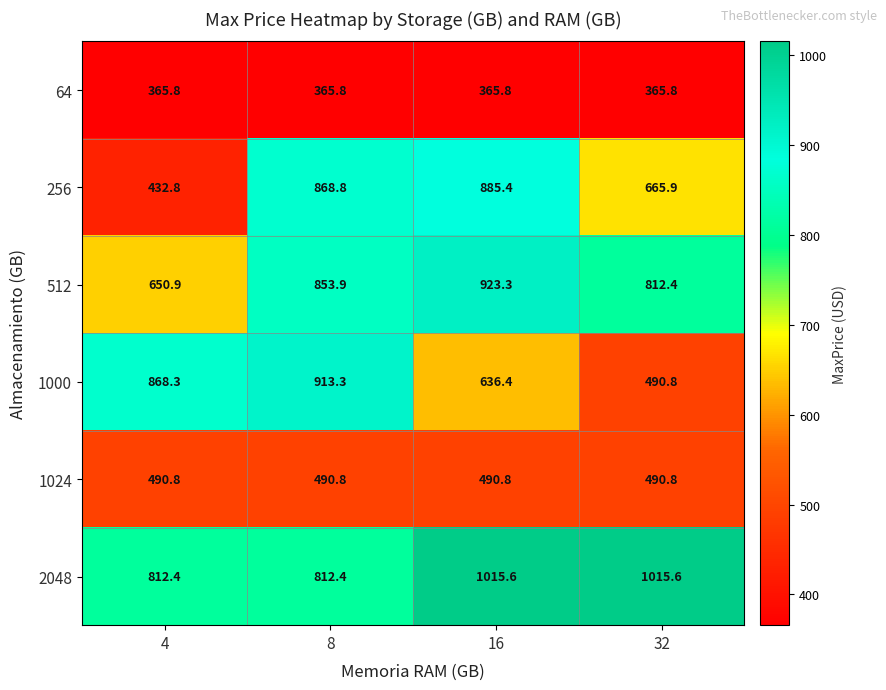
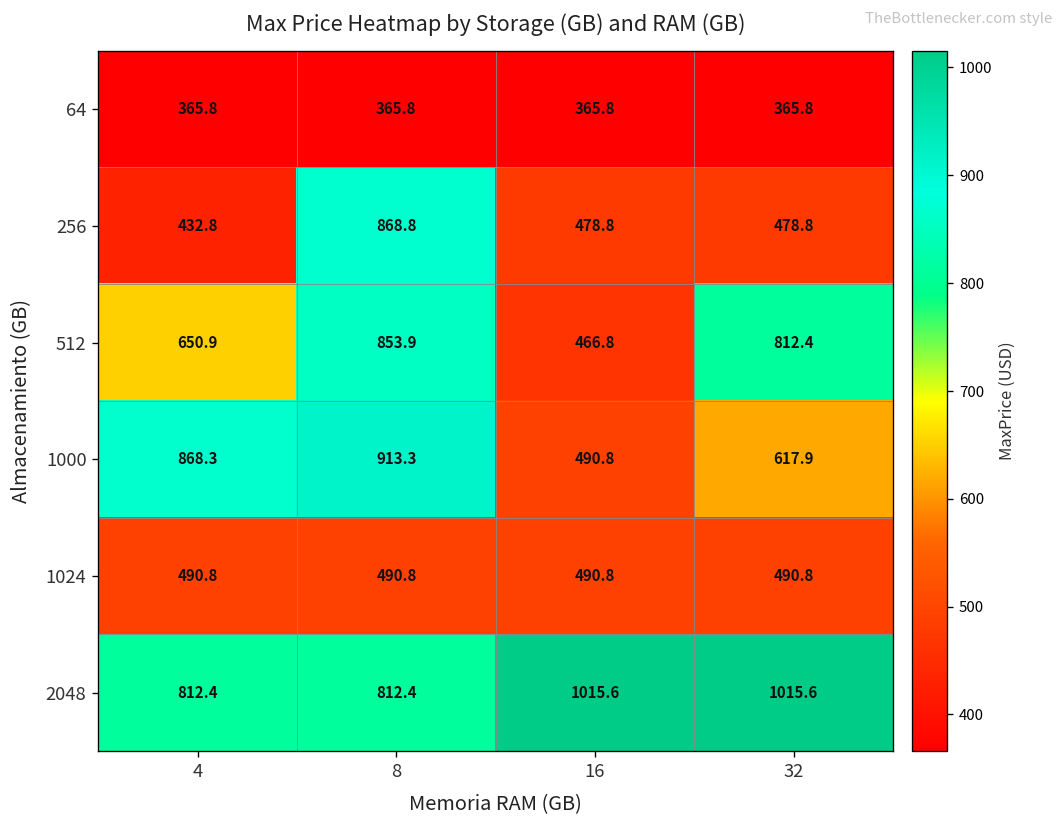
  {
    "64": {
      "4": 365.8,
      "8": 365.8,
      "16": 365.8,
      "32": 365.8
    },
    "256": {
      "4": 432.8,
      "8": 868.8,
-     "16": 885.4,
-     "32": 665.9
+     "16": 478.8,
+     "32": 478.8
    },
    "512": {
      "4": 650.9,
      "8": 853.9,
-     "16": 923.3,
+     "16": 466.8,
      "32": 812.4
    },
    "1000": {
      "4": 868.3,
      "8": 913.3,
-     "16": 636.4,
-     "32": 490.8
+     "16": 490.8,
+     "32": 617.9
    },
    "1024": {
      "4": 490.8,
      "8": 490.8,
      "16": 490.8,
      "32": 490.8
    },
    "2048": {
      "4": 812.4,
      "8": 812.4,
      "16": 1015.6,
      "32": 1015.6
    }
  }
